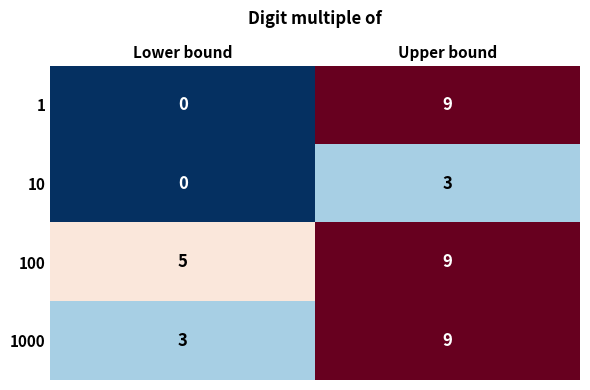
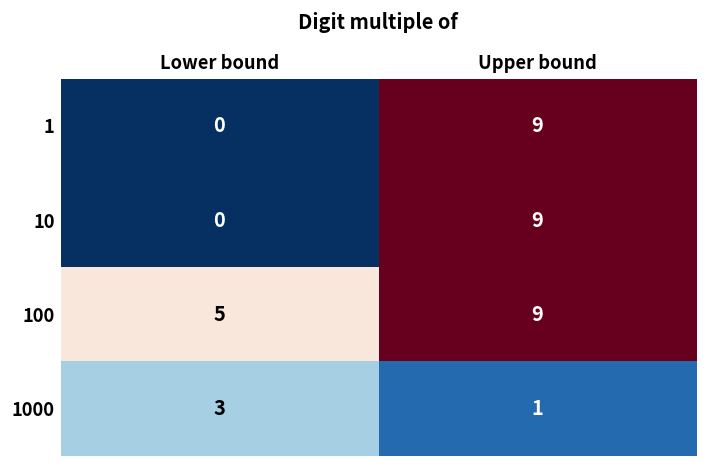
  {
    "1": {
      "Lower bound": 0,
      "Upper bound": 9
    },
    "10": {
      "Lower bound": 0,
-     "Upper bound": 3
+     "Upper bound": 9
    },
    "100": {
      "Lower bound": 5,
      "Upper bound": 9
    },
    "1000": {
      "Lower bound": 3,
-     "Upper bound": 9
+     "Upper bound": 1
    }
  }
